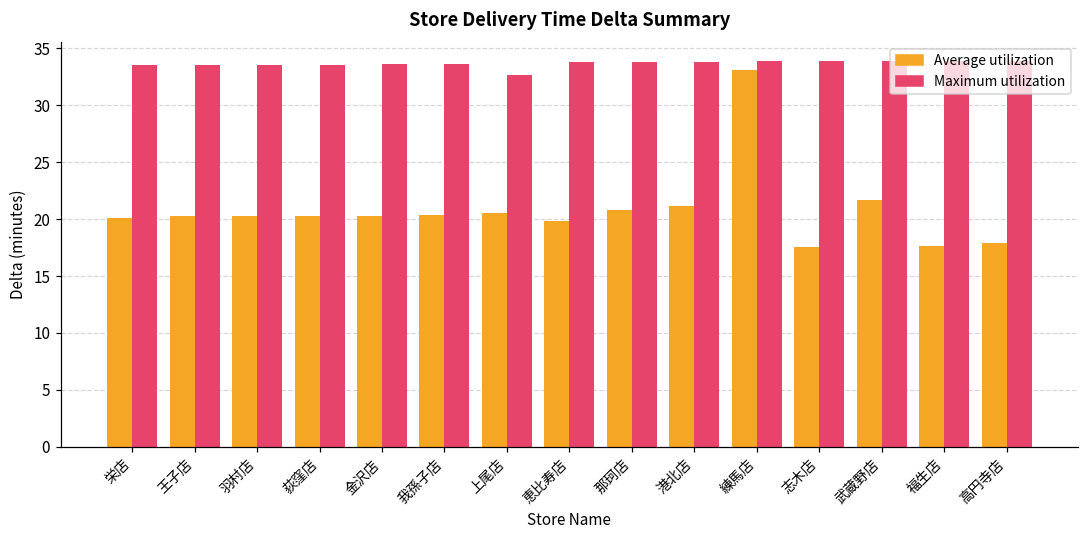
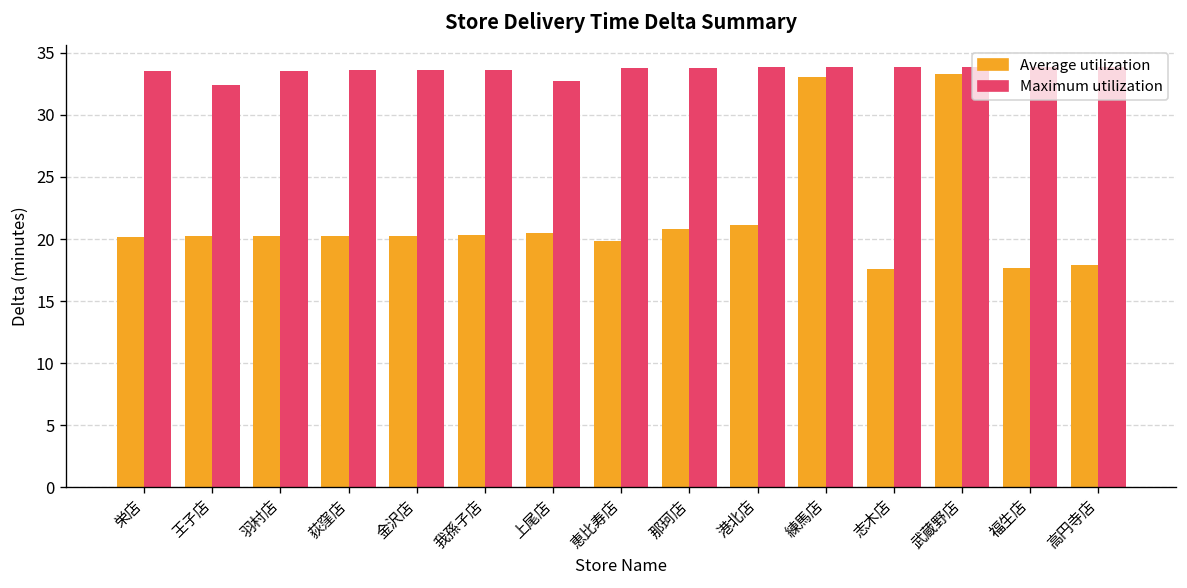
  {
    "Average utilization": {
      "栄店": 20.1,
      "王子店": 20.2,
      "羽村店": 20.3,
      "荻窪店": 20.3,
      "金沢店": 20.3,
      "我孫子店": 20.3,
      "上尾店": 20.5,
      "恵比寿店": 19.8,
      "那珂店": 20.8,
      "港北店": 21.2,
      "練馬店": 33.1,
      "志木店": 17.6,
-     "武蔵野店": 21.7,
+     "武蔵野店": 33.3,
      "福生店": 17.6,
      "高円寺店": 17.9
    },
    "Maximum utilization": {
      "栄店": 33.5,
-     "王子店": 33.5,
+     "王子店": 32.4,
      "羽村店": 33.6,
      "荻窪店": 33.6,
      "金沢店": 33.6,
      "我孫子店": 33.6,
      "上尾店": 32.7,
      "恵比寿店": 33.8,
      "那珂店": 33.8,
      "港北店": 33.8,
      "練馬店": 33.8,
      "志木店": 33.9
    }
  }
